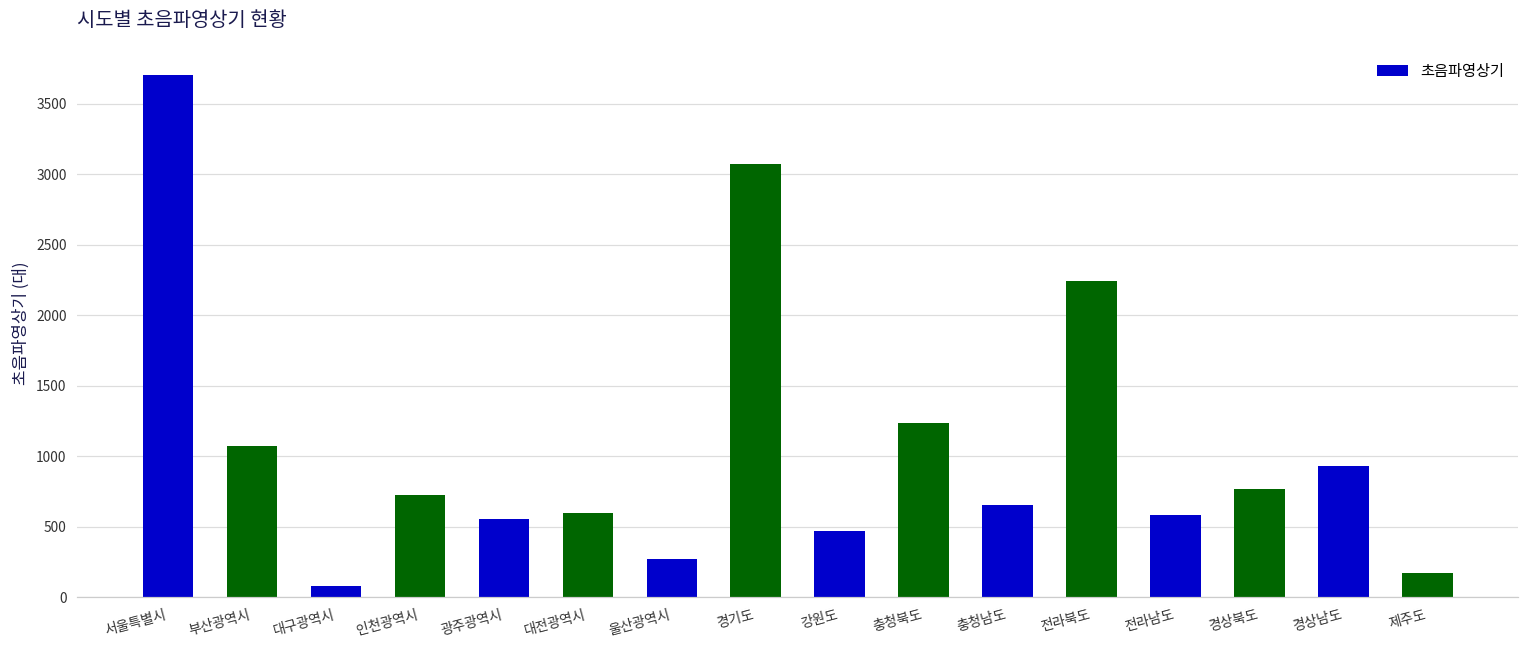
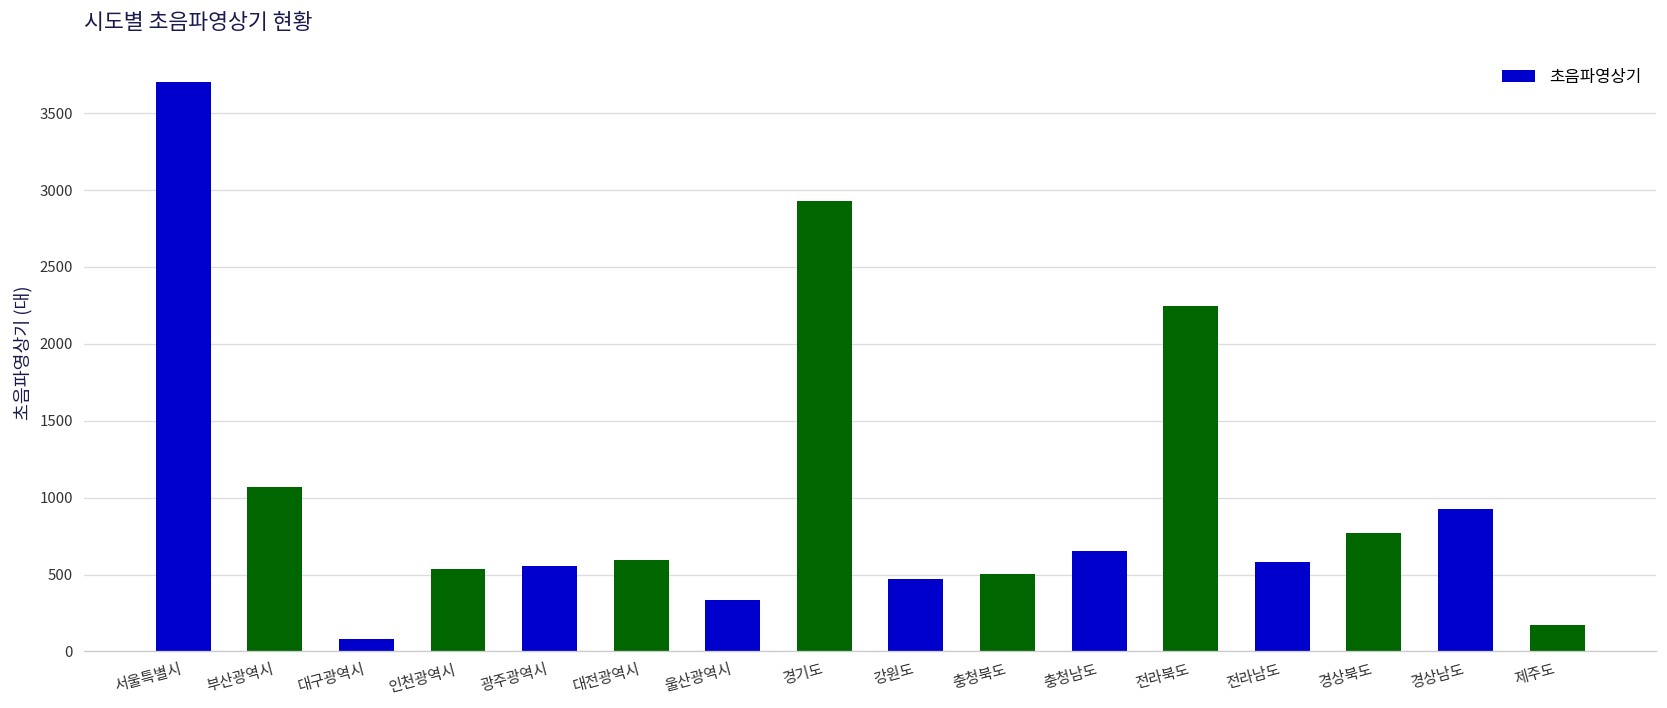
  {
    "서울특별시": 3700,
    "부산광역시": 1070,
    "대구광역시": 80,
-   "인천광역시": 720,
+   "인천광역시": 540,
    "광주광역시": 550,
    "대전광역시": 600,
-   "울산광역시": 270,
-   "경기도": 3070,
+   "울산광역시": 340,
+   "경기도": 2930,
    "강원도": 470,
-   "충청북도": 1240,
+   "충청북도": 500,
    "충청남도": 660,
    "전라북도": 2250,
    "전라남도": 580,
    "경상북도": 770,
    "경상남도": 930,
    "제주도": 170
  }
